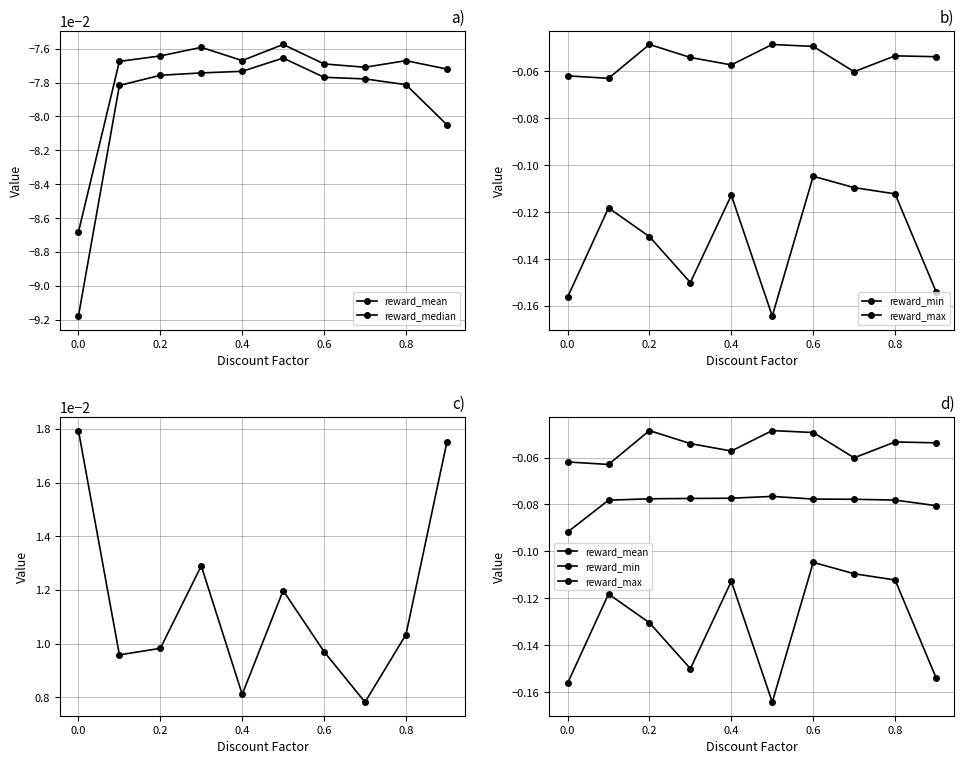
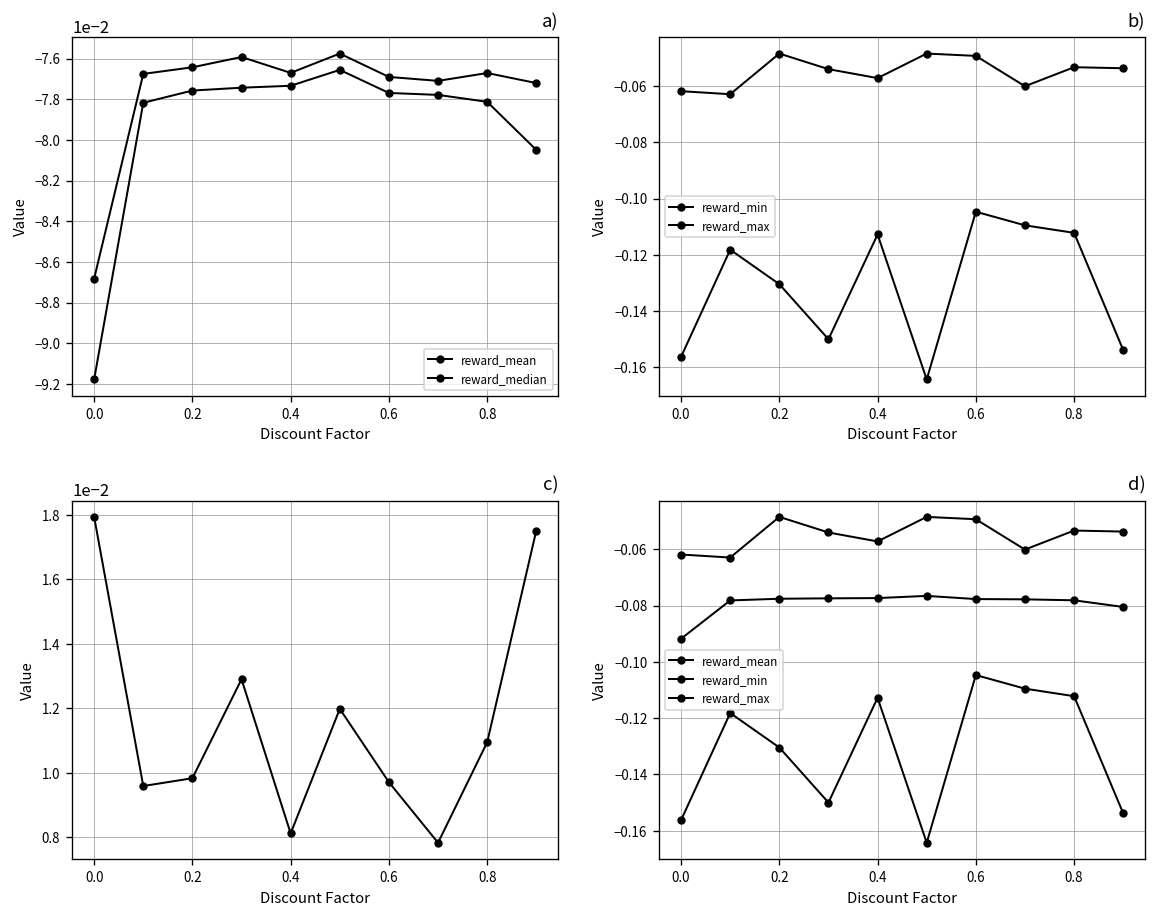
  {
    "c)": {
      "0.0": 0.0179,
      "0.2": 0.0098,
      "0.4": 0.0081,
      "0.6": 0.0097,
-     "0.8": 0.0103
+     "0.8": 0.0109
    }
  }
